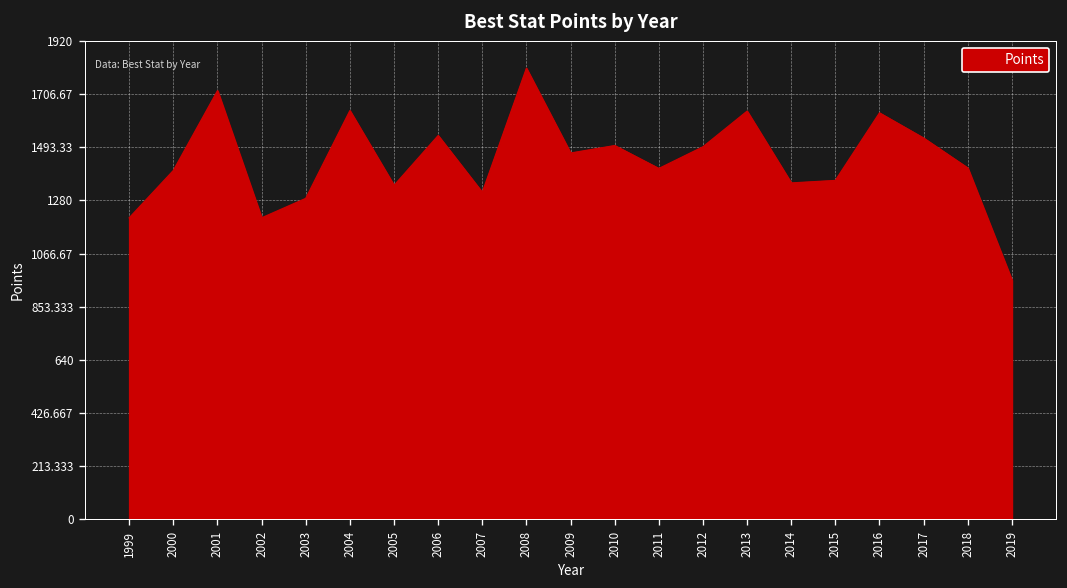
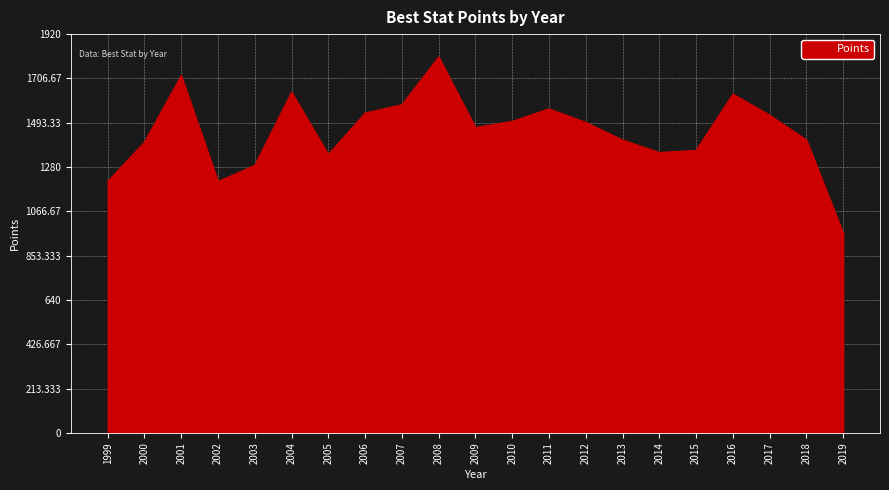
  {
    "1999": 1210,
    "2000": 1400,
    "2001": 1720,
    "2002": 1210,
    "2003": 1290,
    "2004": 1640,
    "2005": 1340,
    "2006": 1540,
-   "2007": 1310,
+   "2007": 1580,
    "2008": 1810,
    "2009": 1470,
    "2010": 1500,
-   "2011": 1410,
+   "2011": 1560,
    "2012": 1500,
-   "2013": 1640,
+   "2013": 1410,
    "2014": 1350,
    "2015": 1360,
    "2016": 1630,
    "2017": 1530,
    "2018": 1410,
    "2019": 960
  }
